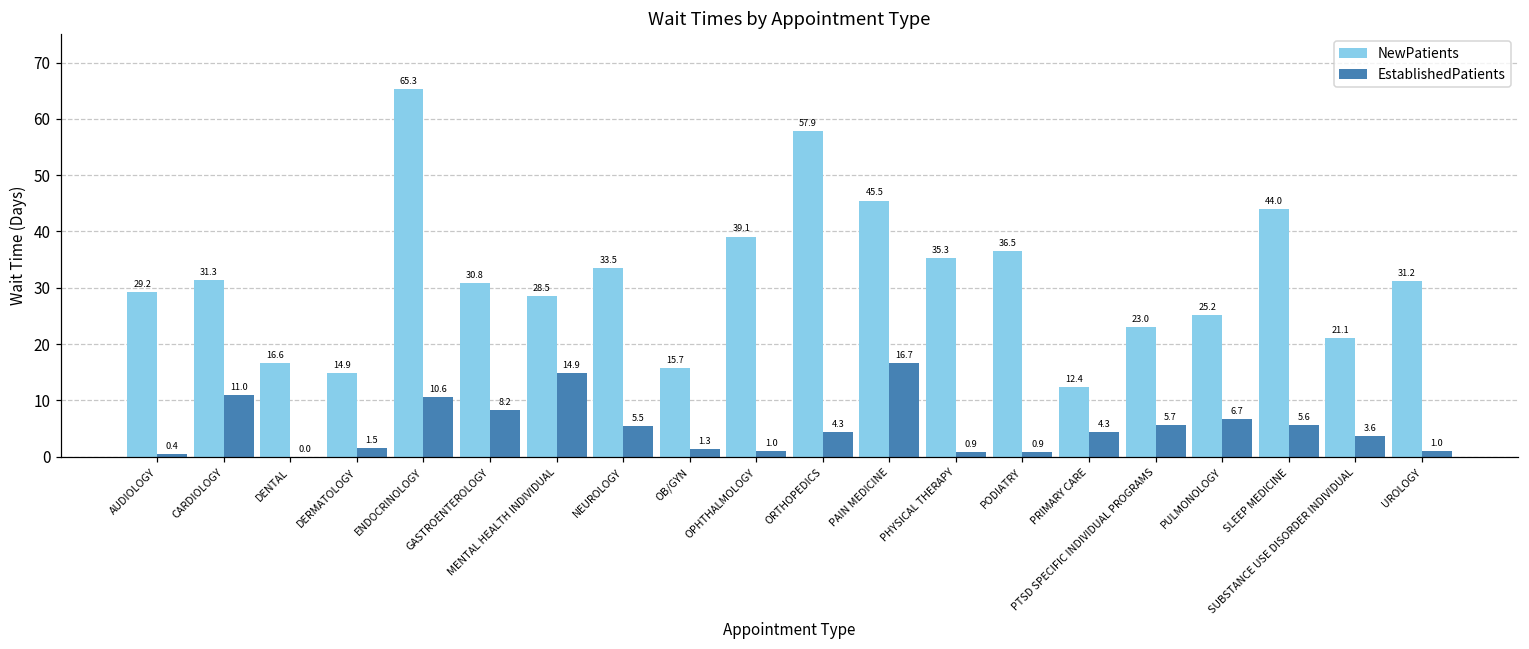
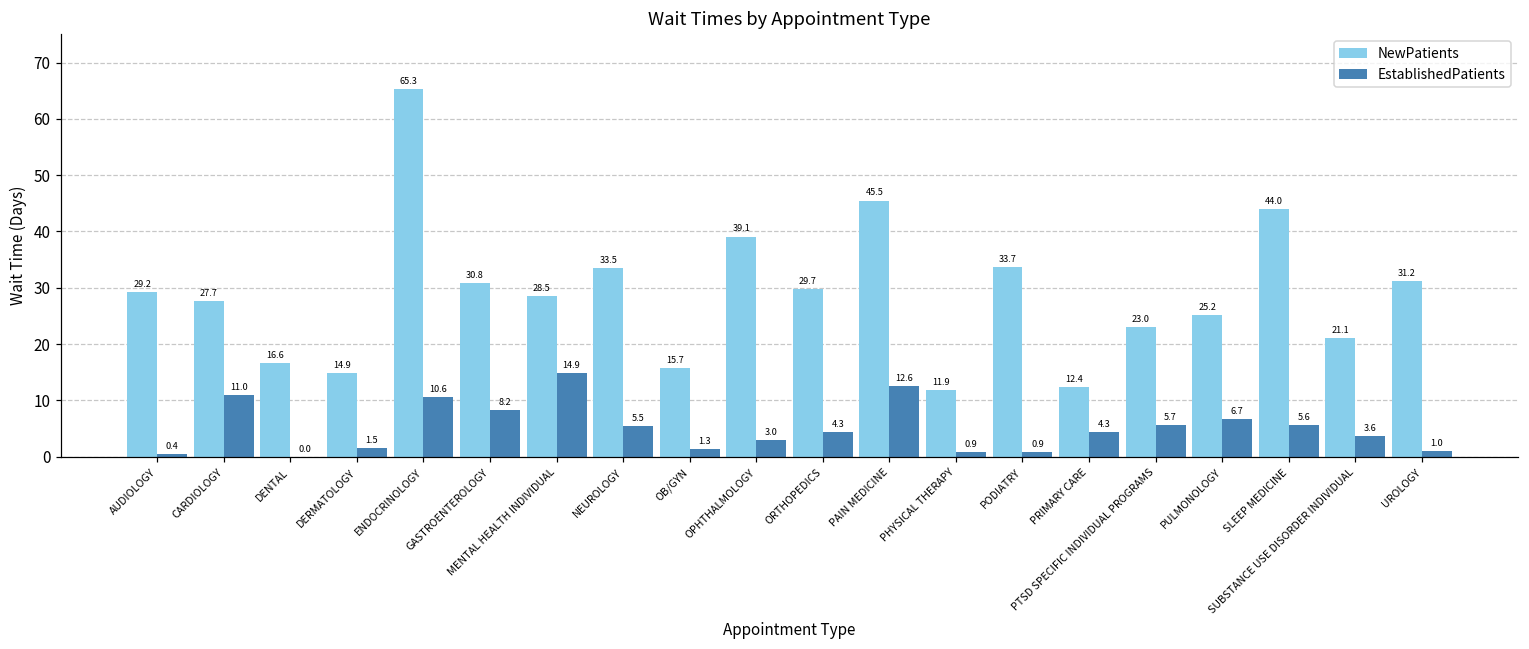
  {
    "NewPatients": {
      "AUDIOLOGY": 29.2,
-     "CARDIOLOGY": 31.3,
+     "CARDIOLOGY": 27.7,
      "DENTAL": 16.6,
      "DERMATOLOGY": 14.9,
      "ENDOCRINOLOGY": 65.3,
      "GASTROENTEROLOGY": 30.8,
      "MENTAL HEALTH INDIVIDUAL": 28.5,
      "NEUROLOGY": 33.5,
      "OB/GYN": 15.7,
      "OPHTHALMOLOGY": 39.1,
-     "ORTHOPEDICS": 57.9,
+     "ORTHOPEDICS": 29.7,
      "PAIN MEDICINE": 45.5,
-     "PHYSICAL THERAPY": 35.3,
-     "PODIATRY": 36.5,
+     "PHYSICAL THERAPY": 11.9,
+     "PODIATRY": 33.7,
      "PRIMARY CARE": 12.4,
      "PTSD SPECIFIC INDIVIDUAL PROGRAMS": 23.0,
      "PULMONOLOGY": 25.2,
      "SLEEP MEDICINE": 44.0,
      "SUBSTANCE USE DISORDER INDIVIDUAL": 21.1,
      "UROLOGY": 31.2
    },
    "EstablishedPatients": {
      "AUDIOLOGY": 0.4,
      "CARDIOLOGY": 11.0,
      "DENTAL": 0.0,
      "DERMATOLOGY": 1.5,
      "ENDOCRINOLOGY": 10.6,
      "GASTROENTEROLOGY": 8.2,
      "MENTAL HEALTH INDIVIDUAL": 14.9,
      "NEUROLOGY": 5.5,
      "OB/GYN": 1.3,
-     "OPHTHALMOLOGY": 1.0,
+     "OPHTHALMOLOGY": 3.0,
      "ORTHOPEDICS": 4.3,
-     "PAIN MEDICINE": 16.7,
+     "PAIN MEDICINE": 12.6,
      "PHYSICAL THERAPY": 0.9,
      "PODIATRY": 0.9,
      "PRIMARY CARE": 4.3,
      "PTSD SPECIFIC INDIVIDUAL PROGRAMS": 5.7,
      "PULMONOLOGY": 6.7,
      "SLEEP MEDICINE": 5.6,
      "SUBSTANCE USE DISORDER INDIVIDUAL": 3.6,
      "UROLOGY": 1.0
    }
  }
